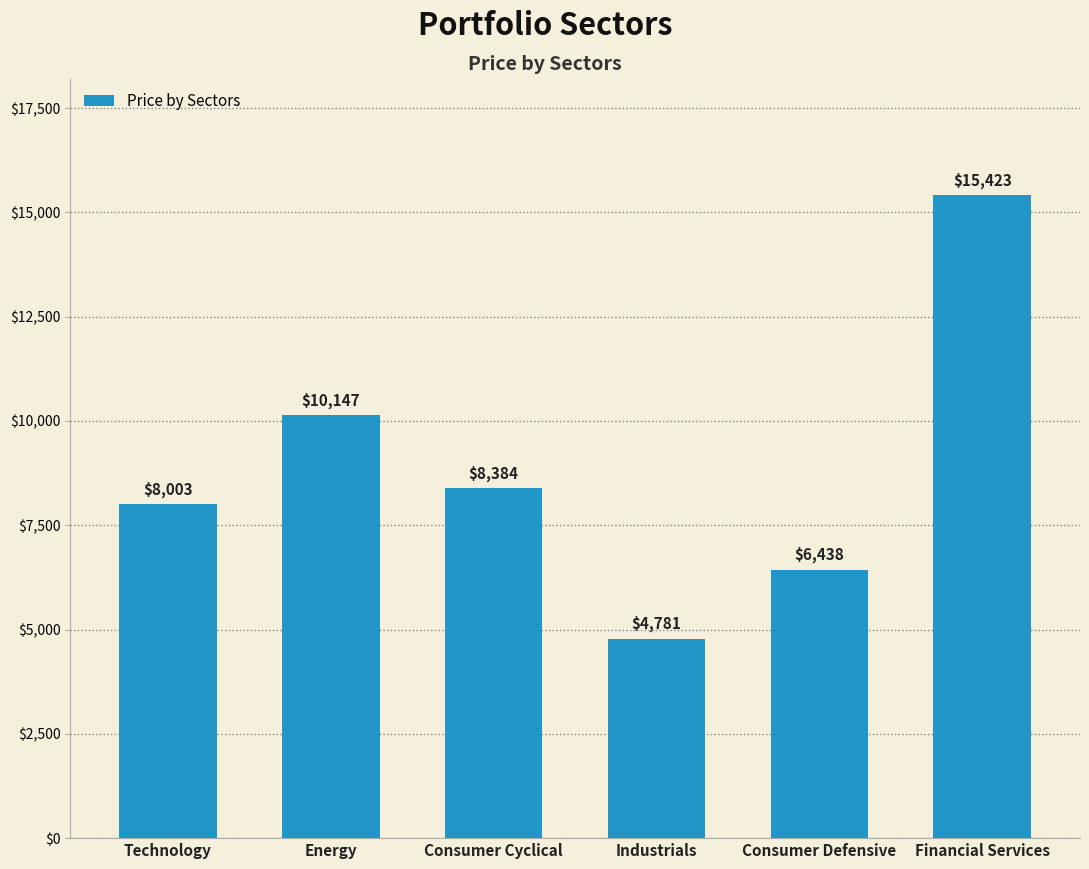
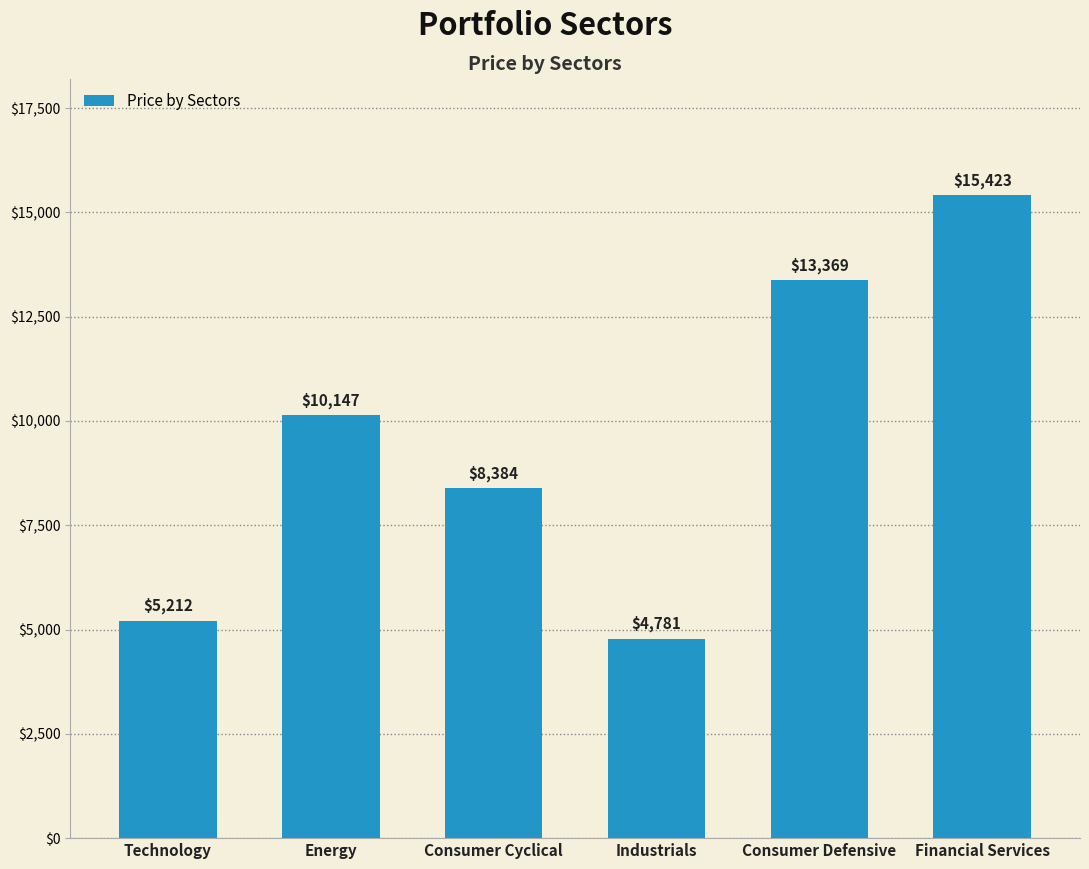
  {
-   "Technology": "$8,003",
+   "Technology": "$5,212",
    "Energy": "$10,147",
    "Consumer Cyclical": "$8,384",
    "Industrials": "$4,781",
-   "Consumer Defensive": "$6,438",
+   "Consumer Defensive": "$13,369",
    "Financial Services": "$15,423"
  }
